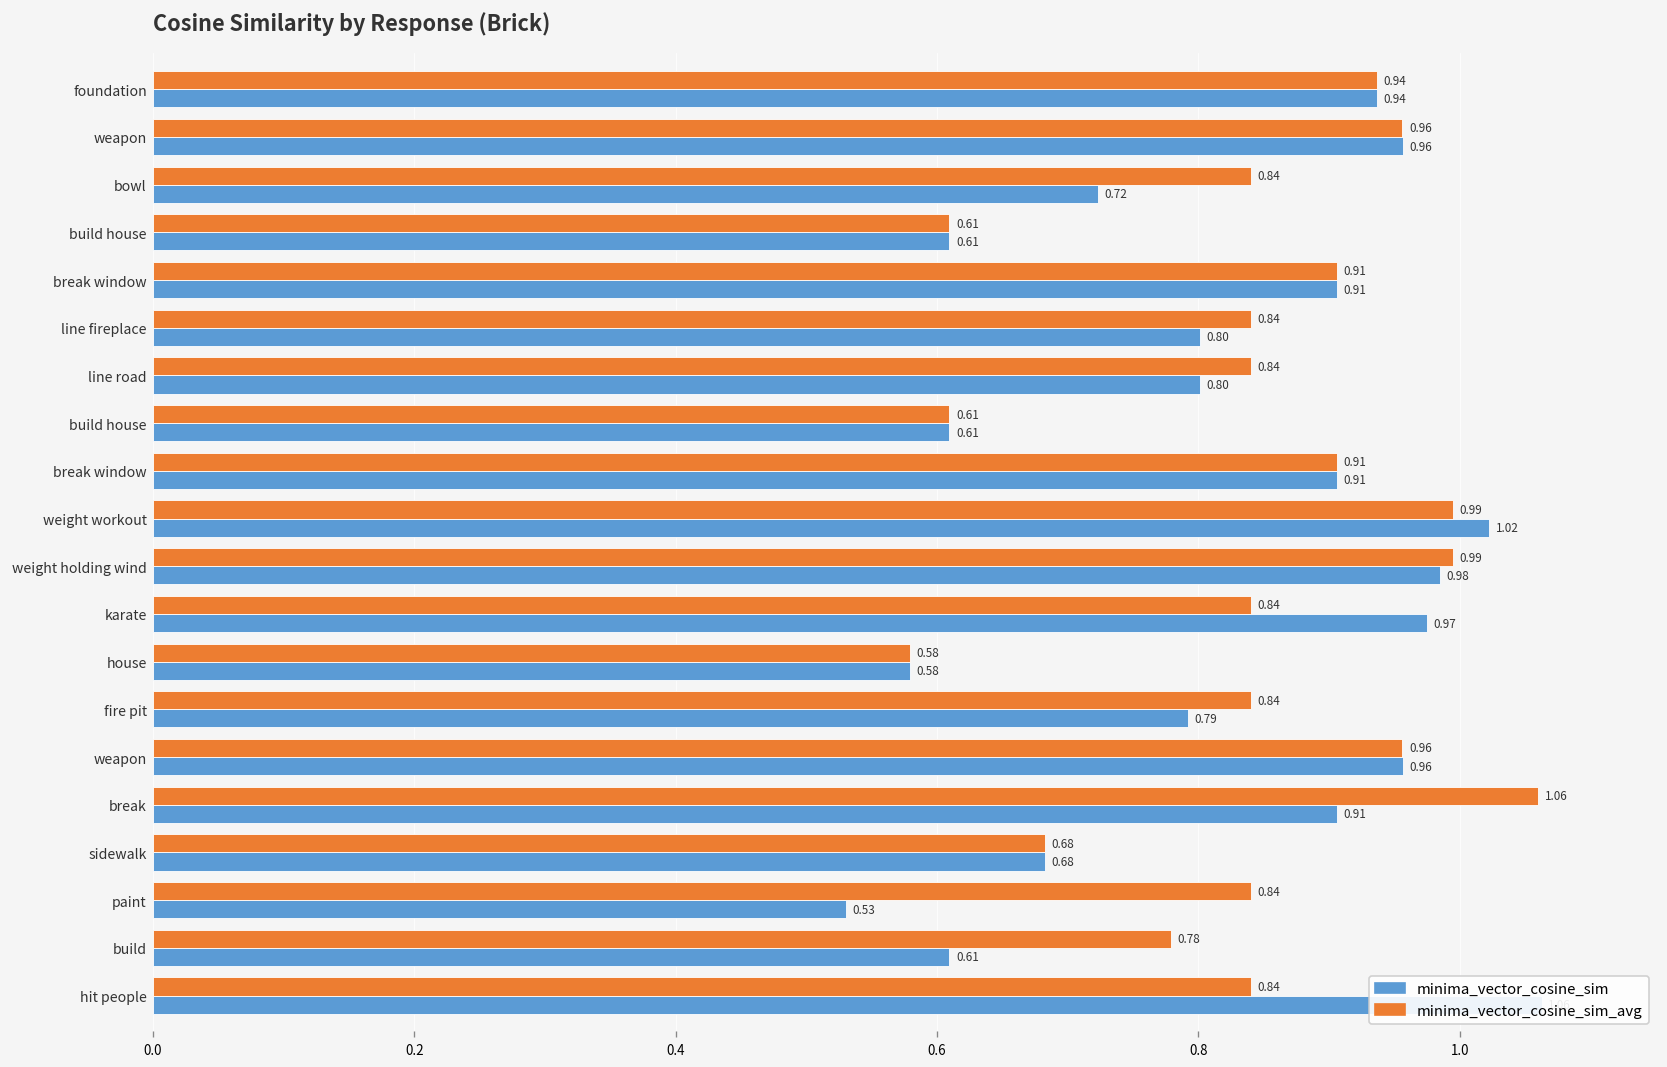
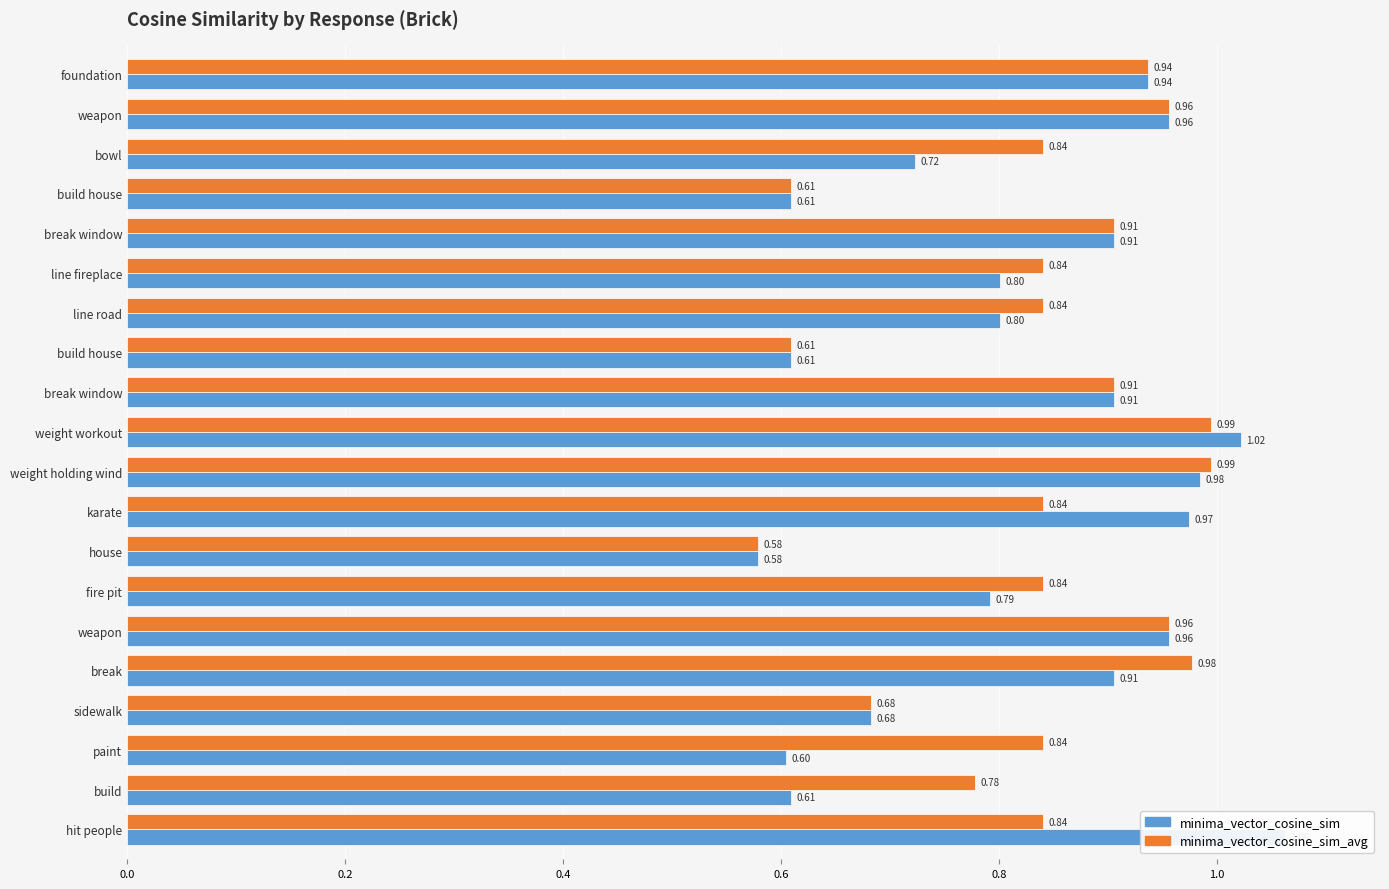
  {
    "minima_vector_cosine_sim": {
      "foundation": 0.94,
      "bowl": 0.72,
      "line fireplace": 0.80,
      "line road": 0.80,
      "weight workout": 1.02,
      "weight holding wind": 0.98,
      "karate": 0.97,
      "house": 0.58,
      "fire pit": 0.79,
      "break": 0.91,
      "sidewalk": 0.68,
-     "paint": 0.53,
+     "paint": 0.60,
      "build": 0.61
    },
    "minima_vector_cosine_sim_avg": {
      "foundation": 0.94,
      "bowl": 0.84,
      "line fireplace": 0.84,
      "line road": 0.84,
      "weight workout": 0.99,
      "weight holding wind": 0.99,
      "karate": 0.84,
      "house": 0.58,
      "fire pit": 0.84,
-     "break": 1.06,
+     "break": 0.98,
      "sidewalk": 0.68,
      "paint": 0.84,
      "build": 0.78,
      "hit people": 0.84
    }
  }
